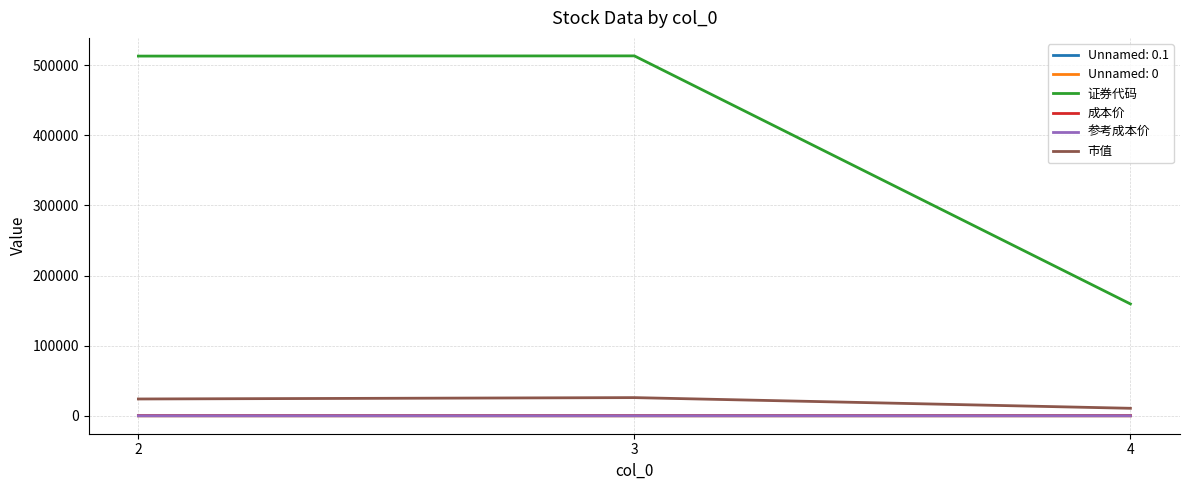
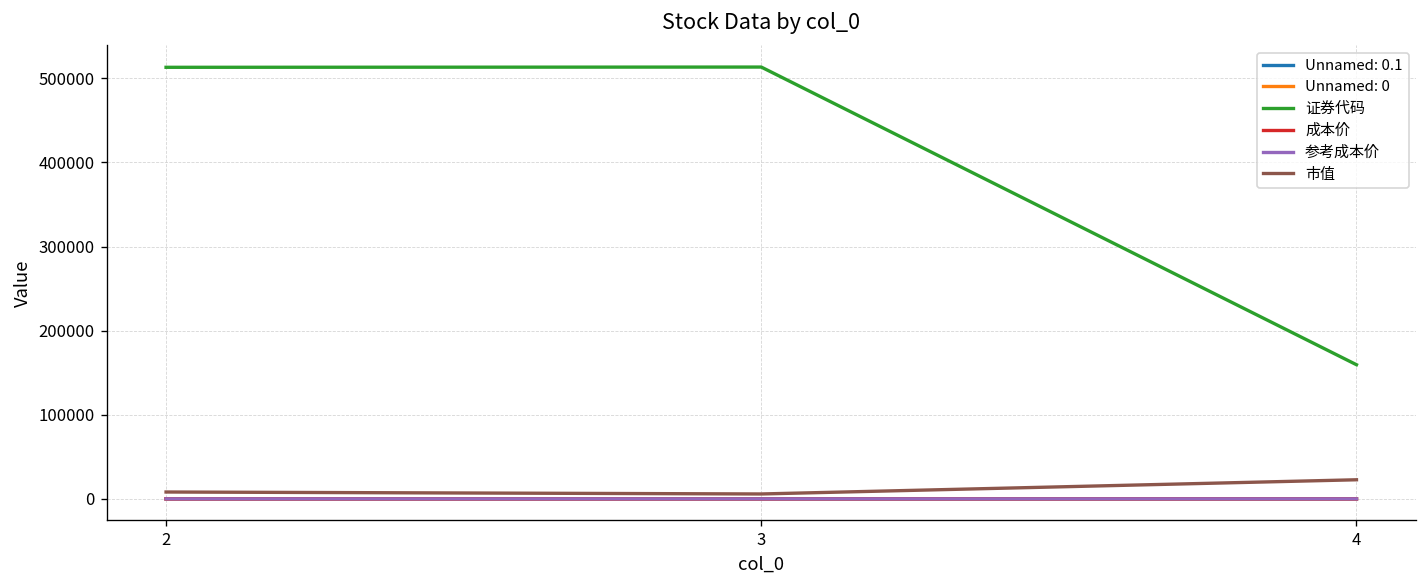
  {
    "参考成本价": {
      "2": 0,
      "3": 0,
      "4": 0
    },
    "证券代码": {
      "2": 510000,
      "3": 510000,
      "4": 160000
    },
    "市值": {
-     "2": 20000,
-     "3": 30000,
-     "4": 10000
+     "2": 10000,
+     "3": 10000,
+     "4": 20000
    }
  }
